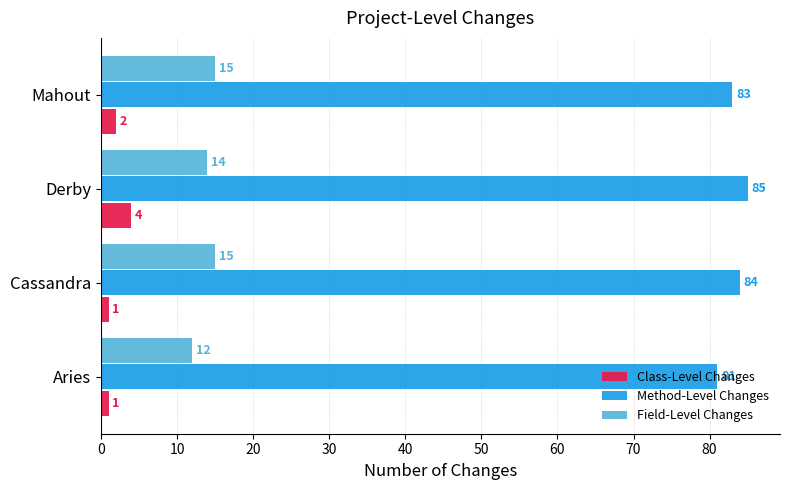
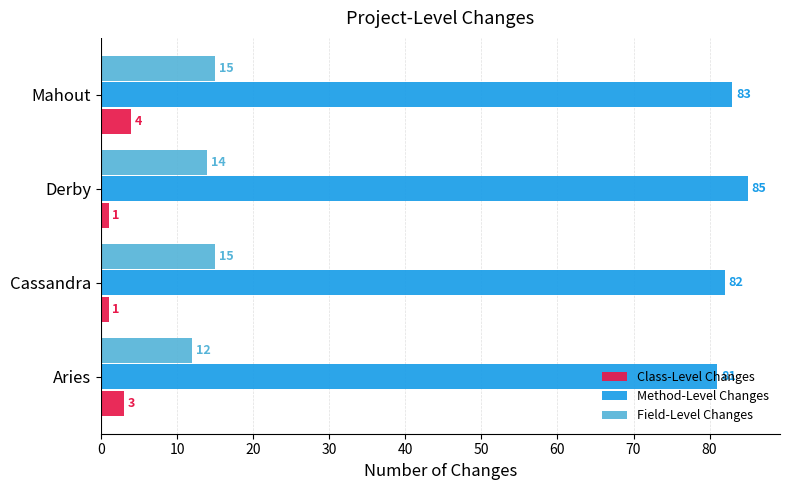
  {
    "Class-Level Changes": {
-     "Mahout": 2,
-     "Derby": 4,
+     "Mahout": 4,
+     "Derby": 1,
      "Cassandra": 1,
-     "Aries": 1
+     "Aries": 3
    },
    "Method-Level Changes": {
      "Mahout": 83,
      "Derby": 85,
-     "Cassandra": 84,
+     "Cassandra": 82,
      "Aries": 81
    },
    "Field-Level Changes": {
      "Mahout": 15,
      "Derby": 14,
      "Cassandra": 15,
      "Aries": 12
    }
  }
